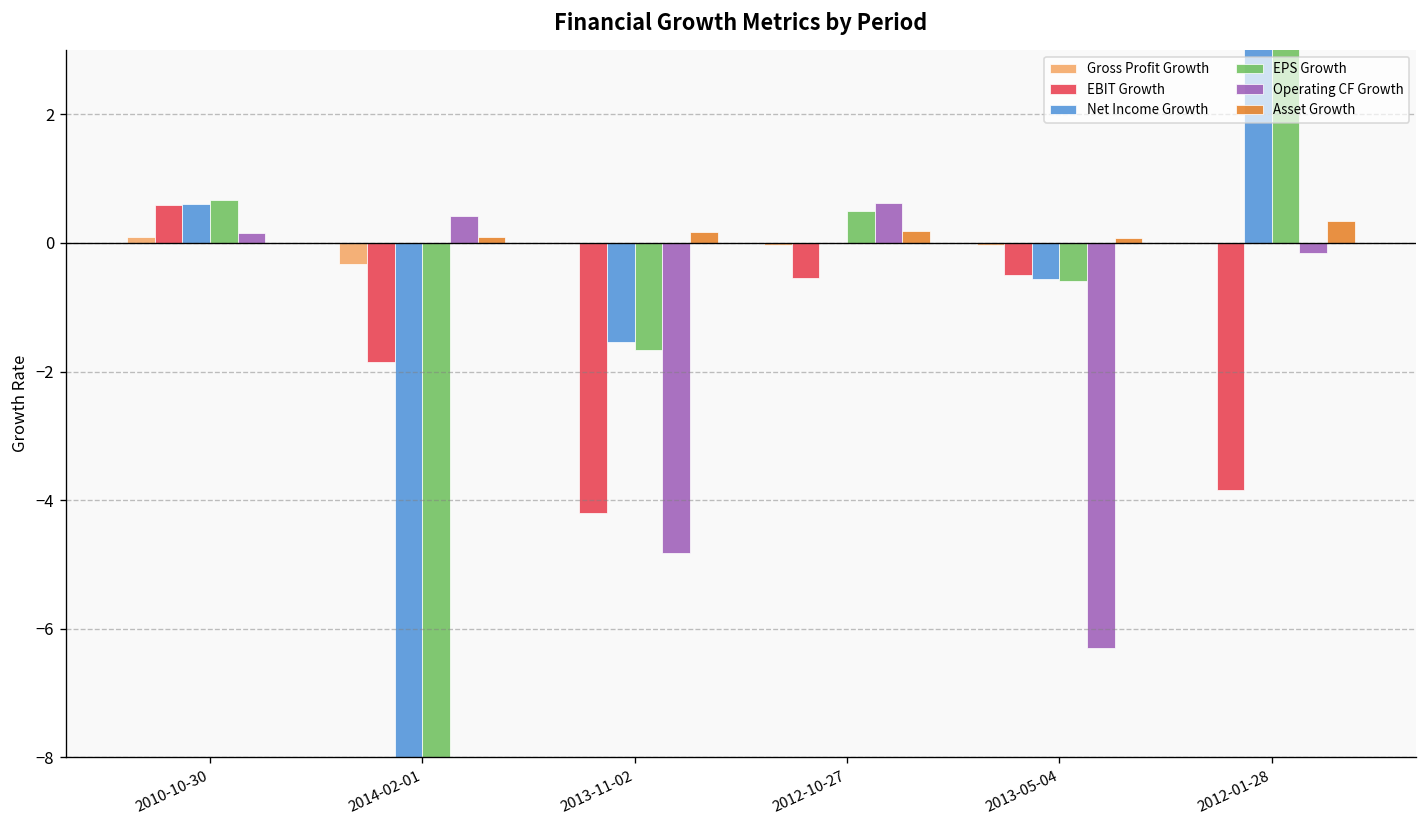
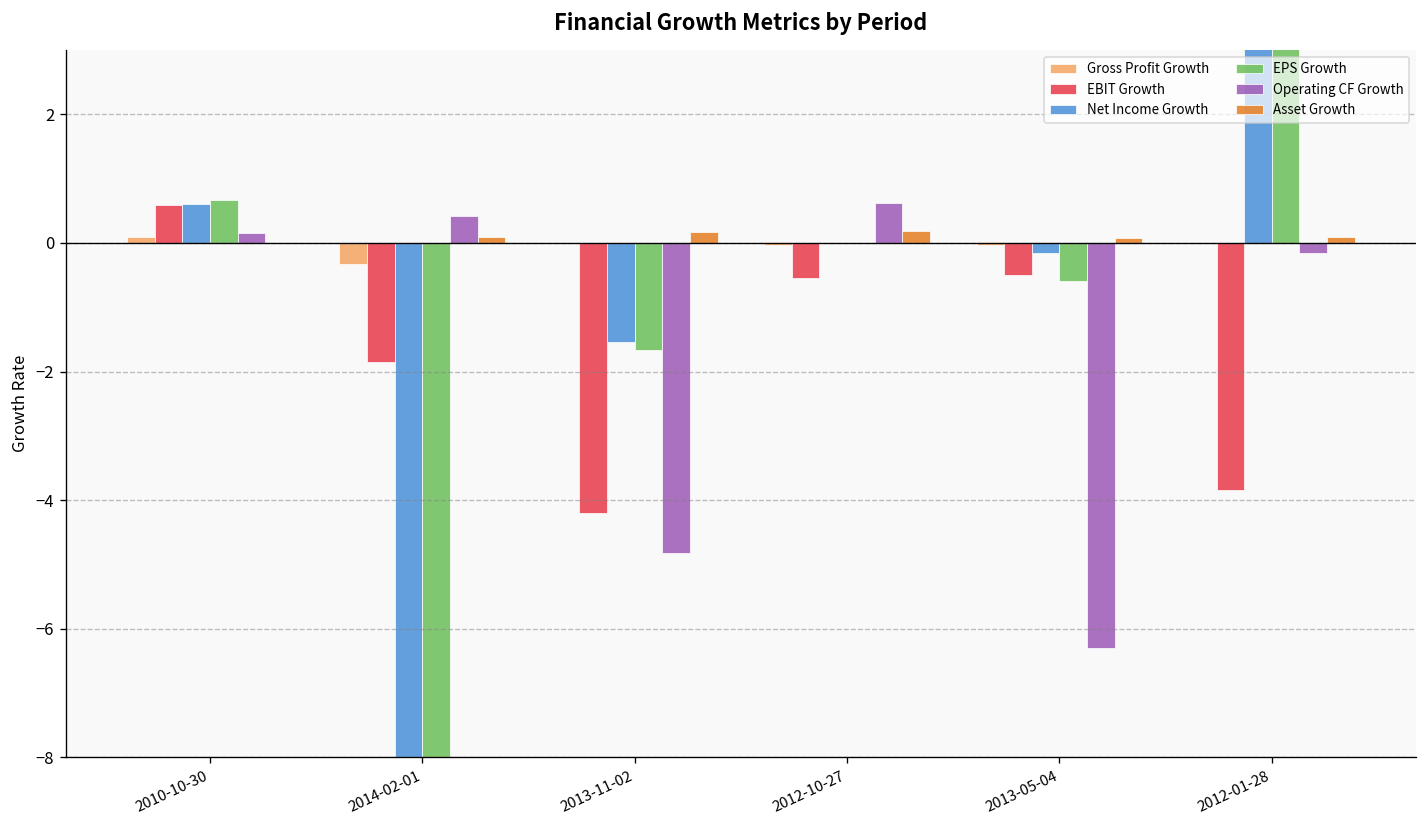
  {
    "Gross Profit Growth": {
      "2010-10-30": 0.1,
      "2014-02-01": -0.3
    },
    "EBIT Growth": {
      "2010-10-30": 0.6,
      "2014-02-01": -1.9,
      "2013-11-02": -4.2,
      "2012-10-27": -0.5,
      "2013-05-04": -0.5,
      "2012-01-28": -3.8
    },
    "Net Income Growth": {
      "2010-10-30": 0.6,
      "2013-11-02": -1.5,
-     "2013-05-04": -0.6
+     "2013-05-04": -0.2
    },
    "EPS Growth": {
      "2010-10-30": 0.7,
      "2013-11-02": -1.7,
-     "2012-10-27": 0.5,
+     "2012-10-27": 0.0,
      "2013-05-04": -0.6
    },
    "Operating CF Growth": {
      "2010-10-30": 0.1,
      "2014-02-01": 0.4,
      "2013-11-02": -4.8,
      "2012-10-27": 0.6,
      "2013-05-04": -6.3,
      "2012-01-28": -0.2
    },
    "Asset Growth": {
      "2014-02-01": 0.1,
      "2013-11-02": 0.2,
      "2012-10-27": 0.2,
      "2013-05-04": 0.1,
-     "2012-01-28": 0.3
+     "2012-01-28": 0.1
    }
  }
